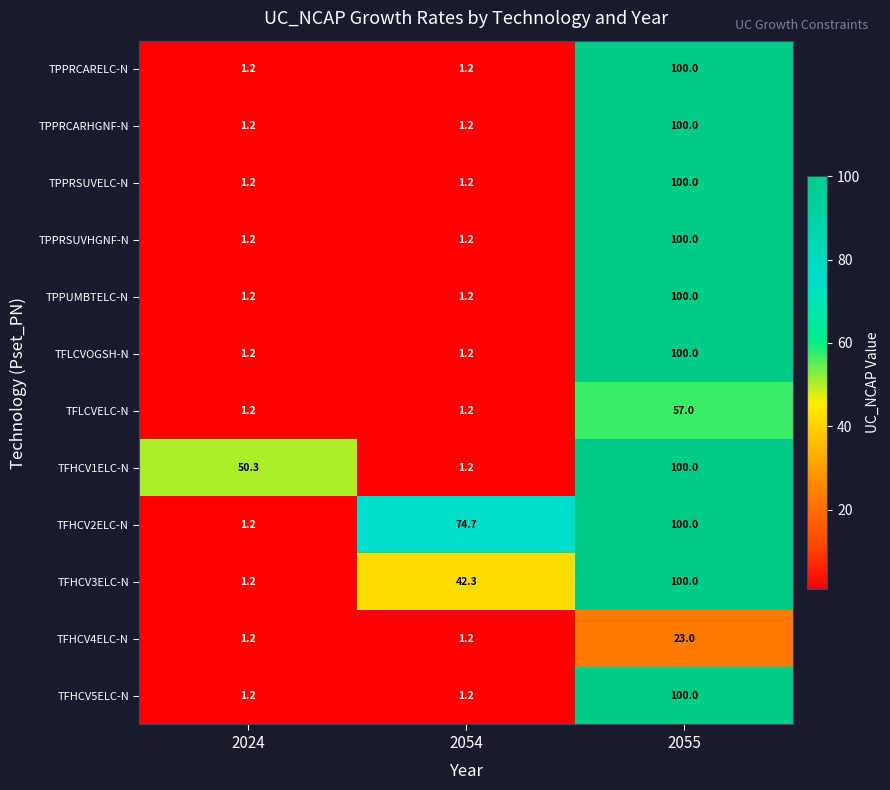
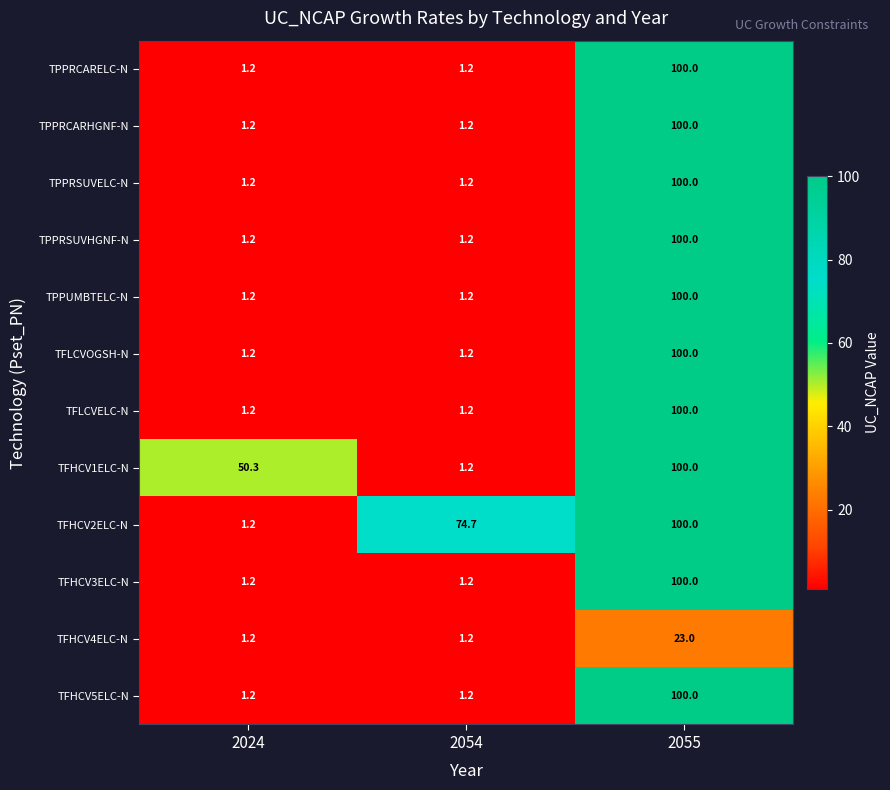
  {
    "TPPRCARELC-N": {
      "2024": 1.2,
      "2054": 1.2,
      "2055": 100.0
    },
    "TPPRCARHGNF-N": {
      "2024": 1.2,
      "2054": 1.2,
      "2055": 100.0
    },
    "TPPRSUVELC-N": {
      "2024": 1.2,
      "2054": 1.2,
      "2055": 100.0
    },
    "TPPRSUVHGNF-N": {
      "2024": 1.2,
      "2054": 1.2,
      "2055": 100.0
    },
    "TPPUMBTELC-N": {
      "2024": 1.2,
      "2054": 1.2,
      "2055": 100.0
    },
    "TFLCVOGSH-N": {
      "2024": 1.2,
      "2054": 1.2,
      "2055": 100.0
    },
    "TFLCVELC-N": {
      "2024": 1.2,
      "2054": 1.2,
-     "2055": 57.0
+     "2055": 100.0
    },
    "TFHCV1ELC-N": {
      "2024": 50.3,
      "2054": 1.2,
      "2055": 100.0
    },
    "TFHCV2ELC-N": {
      "2024": 1.2,
      "2054": 74.7,
      "2055": 100.0
    },
    "TFHCV3ELC-N": {
      "2024": 1.2,
-     "2054": 42.3,
+     "2054": 1.2,
      "2055": 100.0
    },
    "TFHCV4ELC-N": {
      "2024": 1.2,
      "2054": 1.2,
      "2055": 23.0
    },
    "TFHCV5ELC-N": {
      "2024": 1.2,
      "2054": 1.2,
      "2055": 100.0
    }
  }
